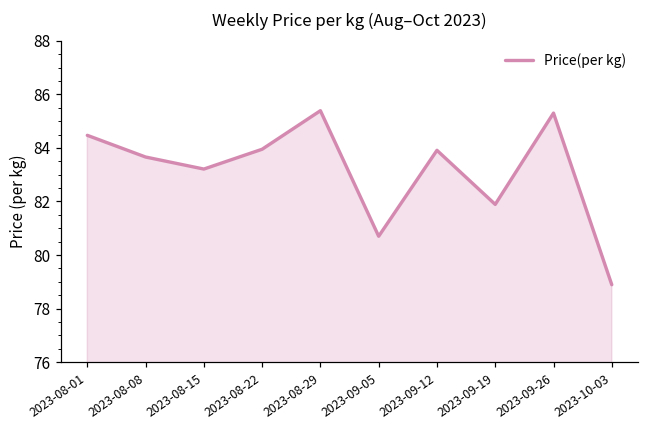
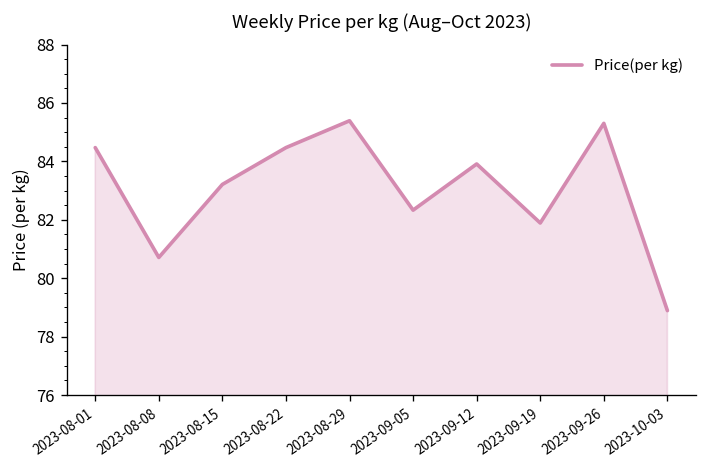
  {
    "2023-08-01": 84.5,
-   "2023-08-08": 83.7,
+   "2023-08-08": 80.7,
    "2023-08-15": 83.2,
-   "2023-08-22": 84.0,
+   "2023-08-22": 84.5,
    "2023-08-29": 85.4,
-   "2023-09-05": 80.7,
+   "2023-09-05": 82.3,
    "2023-09-12": 83.9,
    "2023-09-19": 81.9,
    "2023-09-26": 85.3,
    "2023-10-03": 78.9
  }
